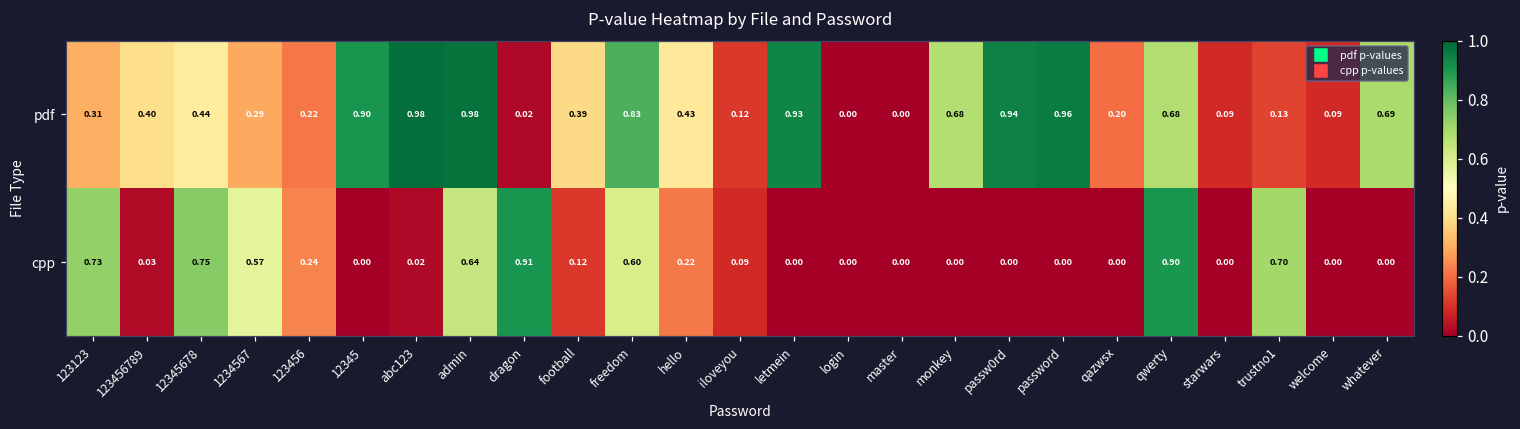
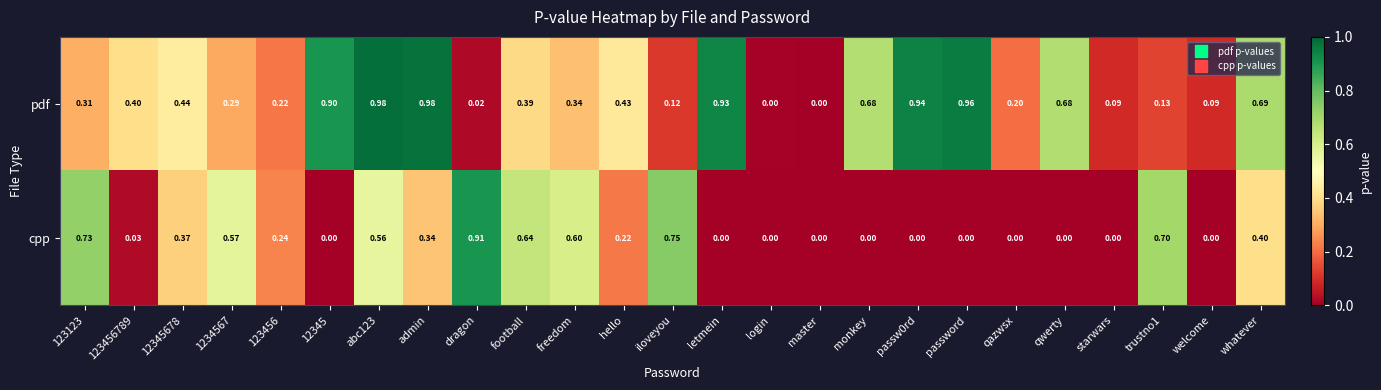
  {
    "pdf": {
      "123123": 0.31,
      "123456789": 0.40,
      "12345678": 0.44,
      "1234567": 0.29,
      "123456": 0.22,
      "12345": 0.90,
      "abc123": 0.98,
      "admin": 0.98,
      "dragon": 0.02,
      "football": 0.39,
-     "freedom": 0.83,
+     "freedom": 0.34,
      "hello": 0.43,
      "iloveyou": 0.12,
      "letmein": 0.93,
      "login": 0.00,
      "master": 0.00,
      "monkey": 0.68,
      "passw0rd": 0.94,
      "password": 0.96,
      "qazwsx": 0.20,
      "qwerty": 0.68,
      "starwars": 0.09,
      "trustno1": 0.13,
      "welcome": 0.09,
      "whatever": 0.69
    },
    "cpp": {
      "123123": 0.73,
      "123456789": 0.03,
-     "12345678": 0.75,
+     "12345678": 0.37,
      "1234567": 0.57,
      "123456": 0.24,
      "12345": 0.00,
-     "abc123": 0.02,
-     "admin": 0.64,
+     "abc123": 0.56,
+     "admin": 0.34,
      "dragon": 0.91,
-     "football": 0.12,
+     "football": 0.64,
      "freedom": 0.60,
      "hello": 0.22,
-     "iloveyou": 0.09,
+     "iloveyou": 0.75,
      "letmein": 0.00,
      "login": 0.00,
      "master": 0.00,
      "monkey": 0.00,
      "passw0rd": 0.00,
      "password": 0.00,
      "qazwsx": 0.00,
-     "qwerty": 0.90,
+     "qwerty": 0.00,
      "starwars": 0.00,
      "trustno1": 0.70,
      "welcome": 0.00,
-     "whatever": 0.00
+     "whatever": 0.40
    }
  }
